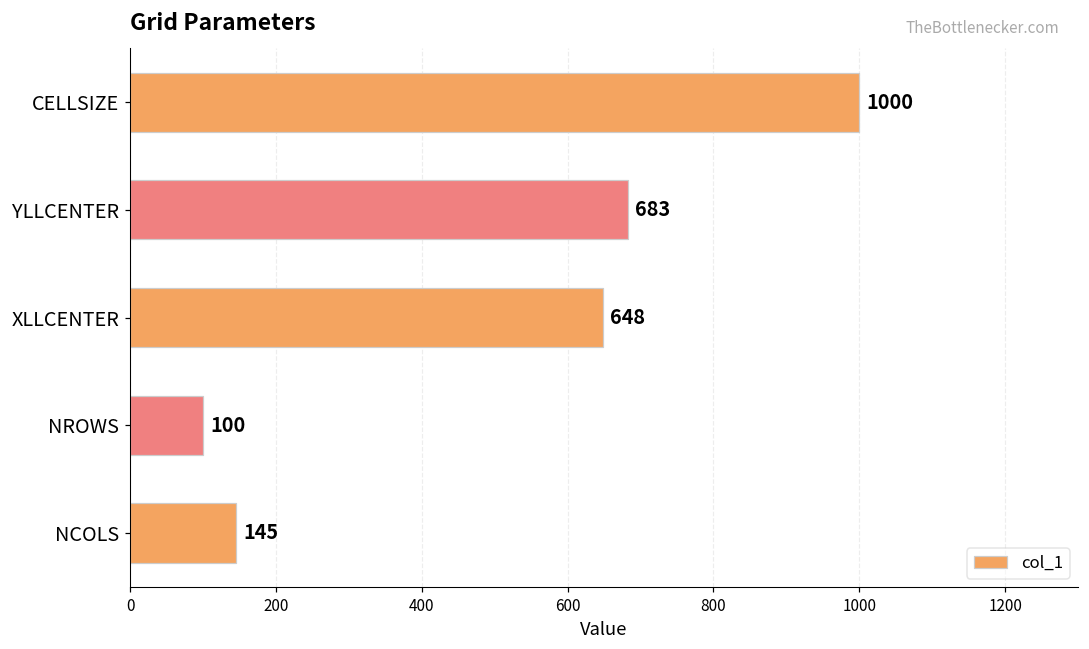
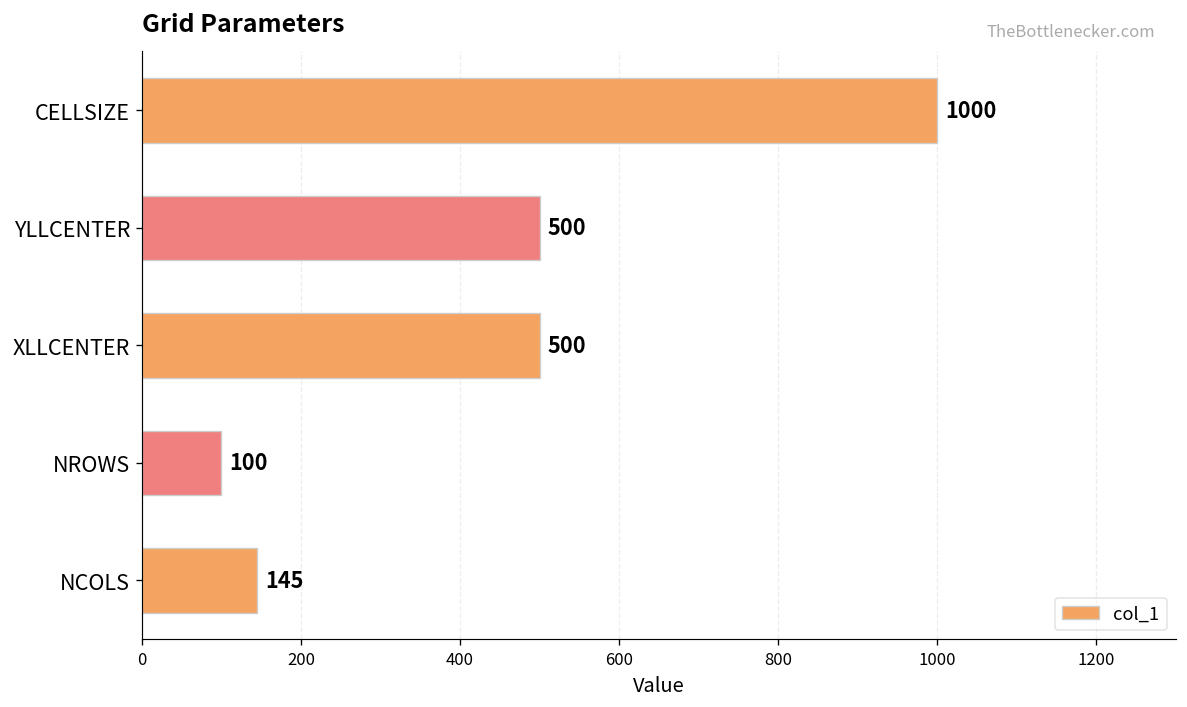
  {
    "CELLSIZE": 1000,
-   "YLLCENTER": 683,
-   "XLLCENTER": 648,
+   "YLLCENTER": 500,
+   "XLLCENTER": 500,
    "NROWS": 100,
    "NCOLS": 145
  }
